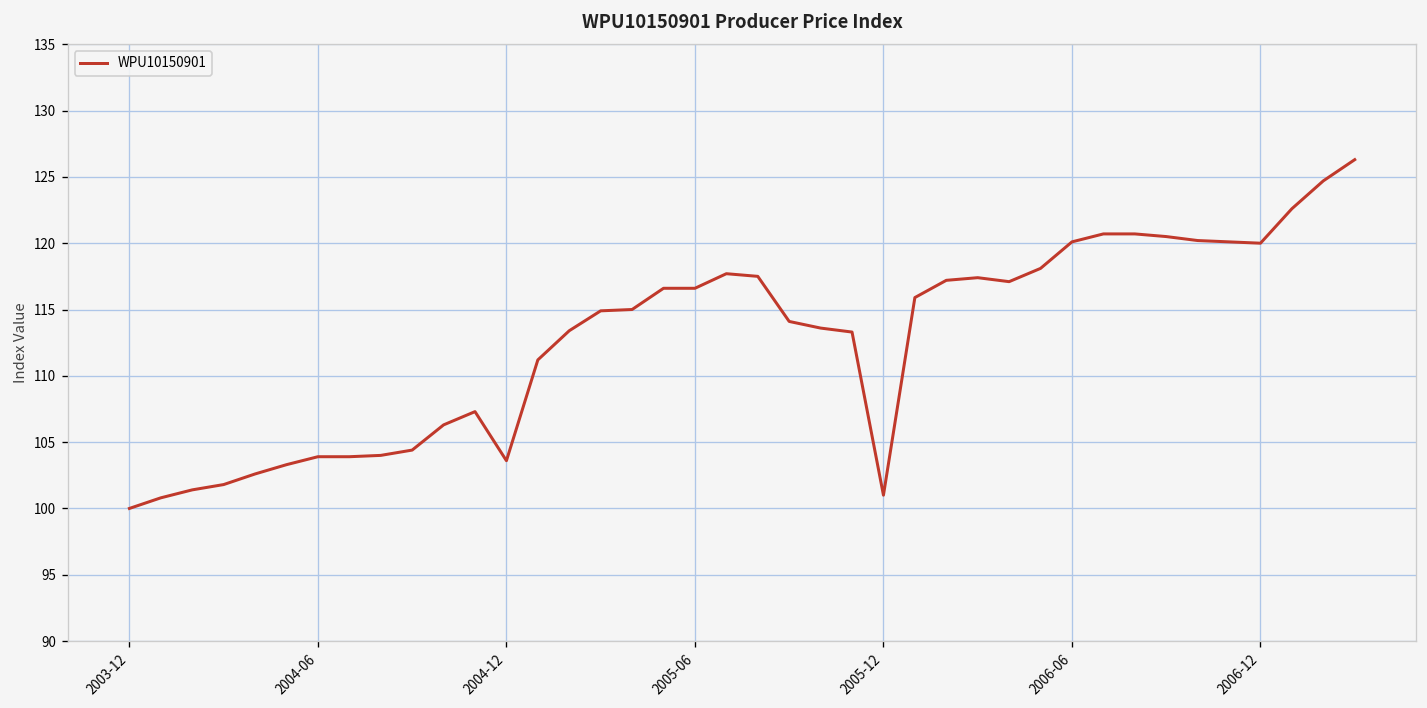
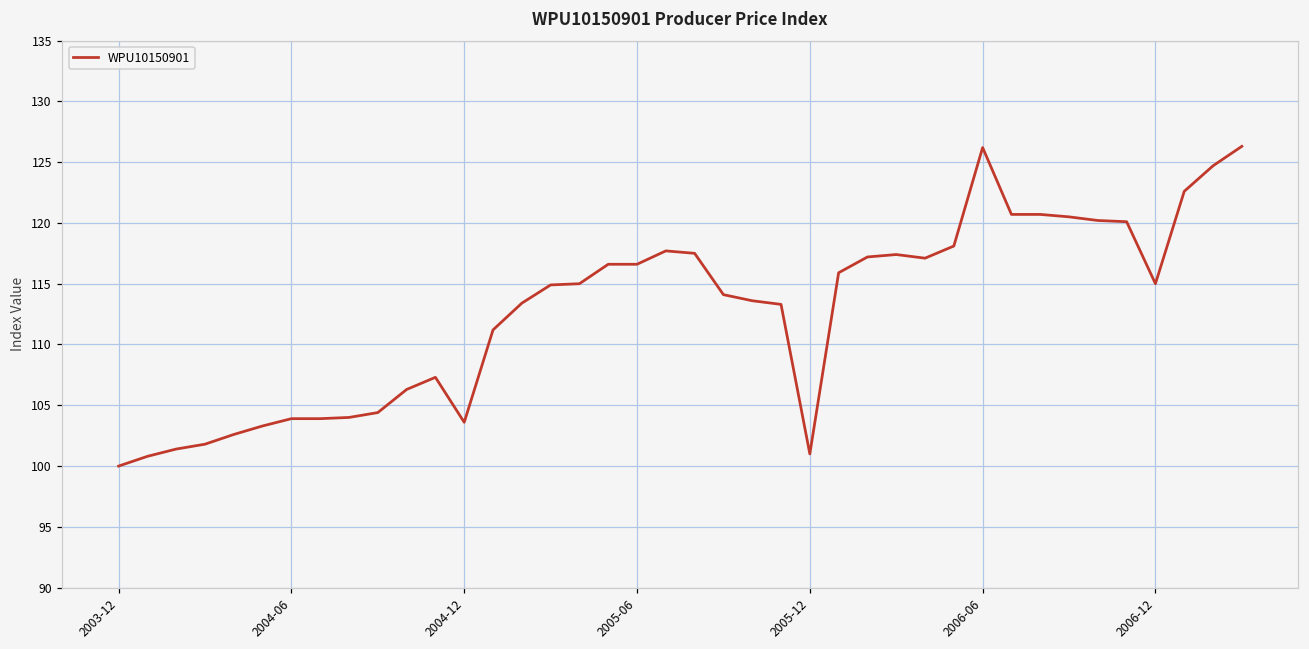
  {
    "2003-12": 100.0,
    "2004-06": 103.9,
    "2004-12": 103.6,
    "2005-06": 116.6,
    "2005-12": 101.0,
-   "2006-06": 120.1,
-   "2006-12": 120
+   "2006-06": 126.2,
+   "2006-12": 115
  }
